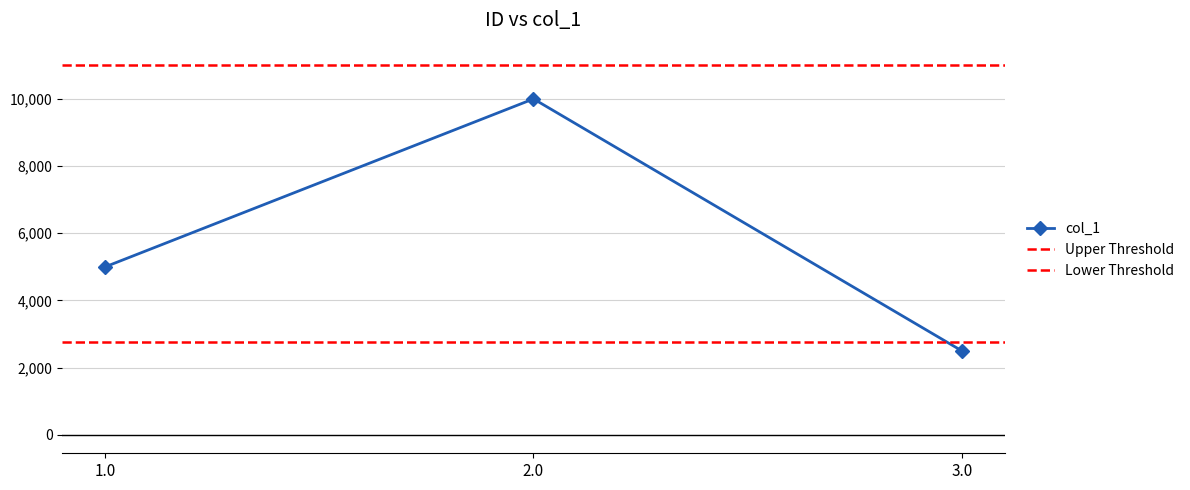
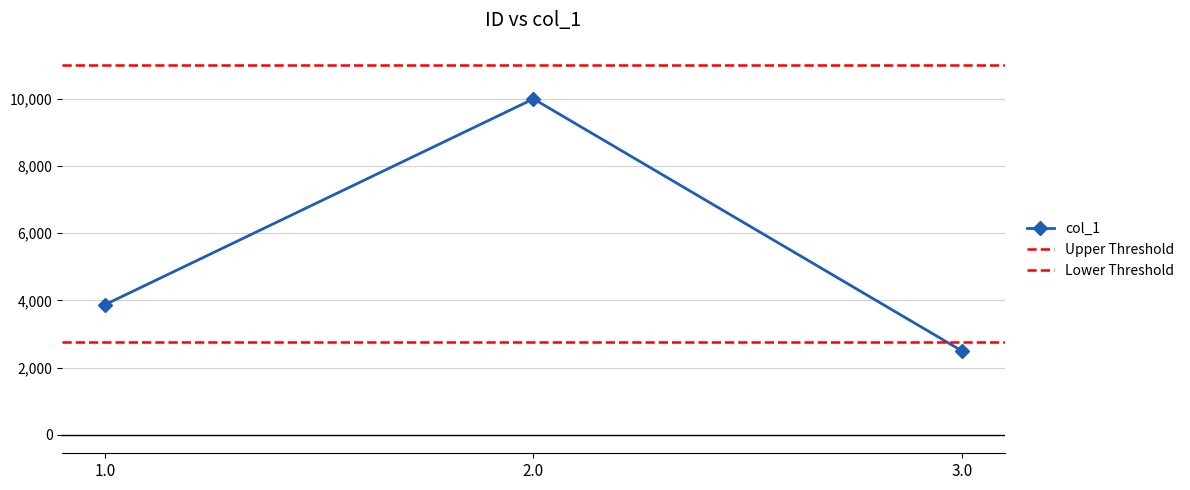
  {
-   "1.0": "5,000",
+   "1.0": "3,900",
    "2.0": "10,000",
    "3.0": "2,500"
  }
